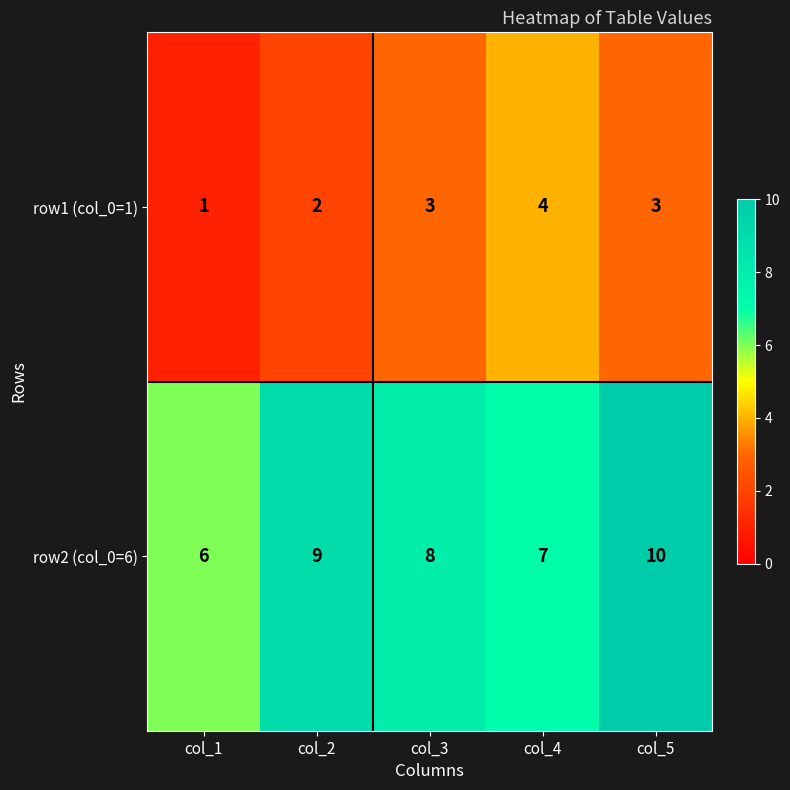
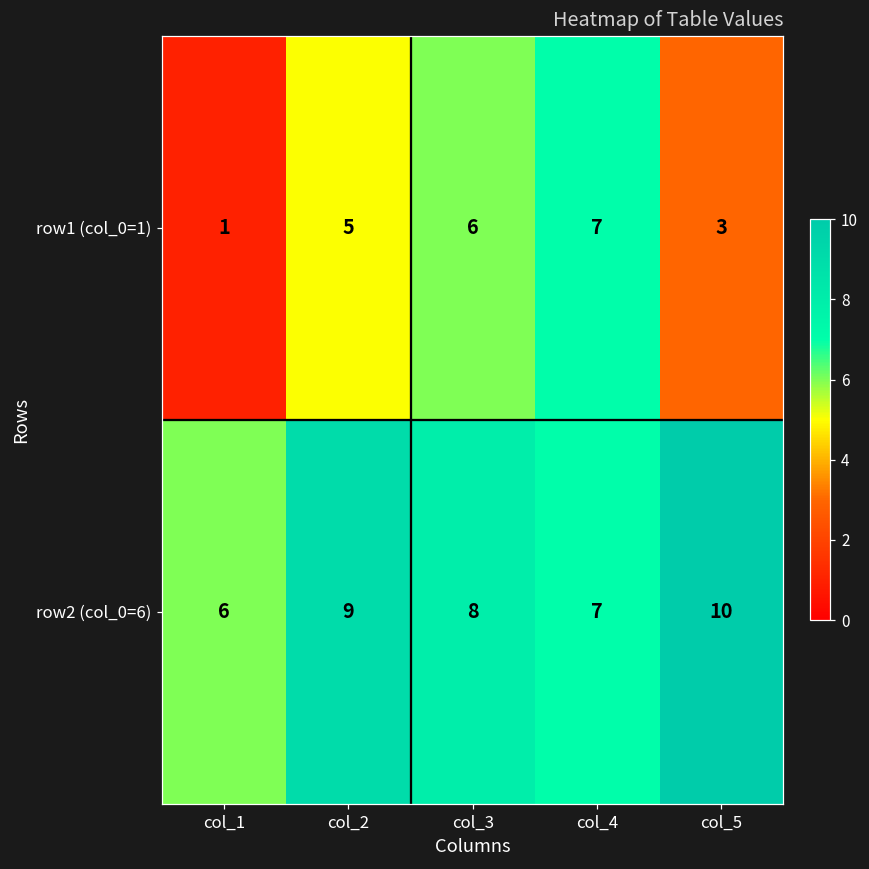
  {
    "row1 (col_0=1)": {
      "col_1": 1,
-     "col_2": 2,
-     "col_3": 3,
-     "col_4": 4,
+     "col_2": 5,
+     "col_3": 6,
+     "col_4": 7,
      "col_5": 3
    },
    "row2 (col_0=6)": {
      "col_1": 6,
      "col_2": 9,
      "col_3": 8,
      "col_4": 7,
      "col_5": 10
    }
  }
